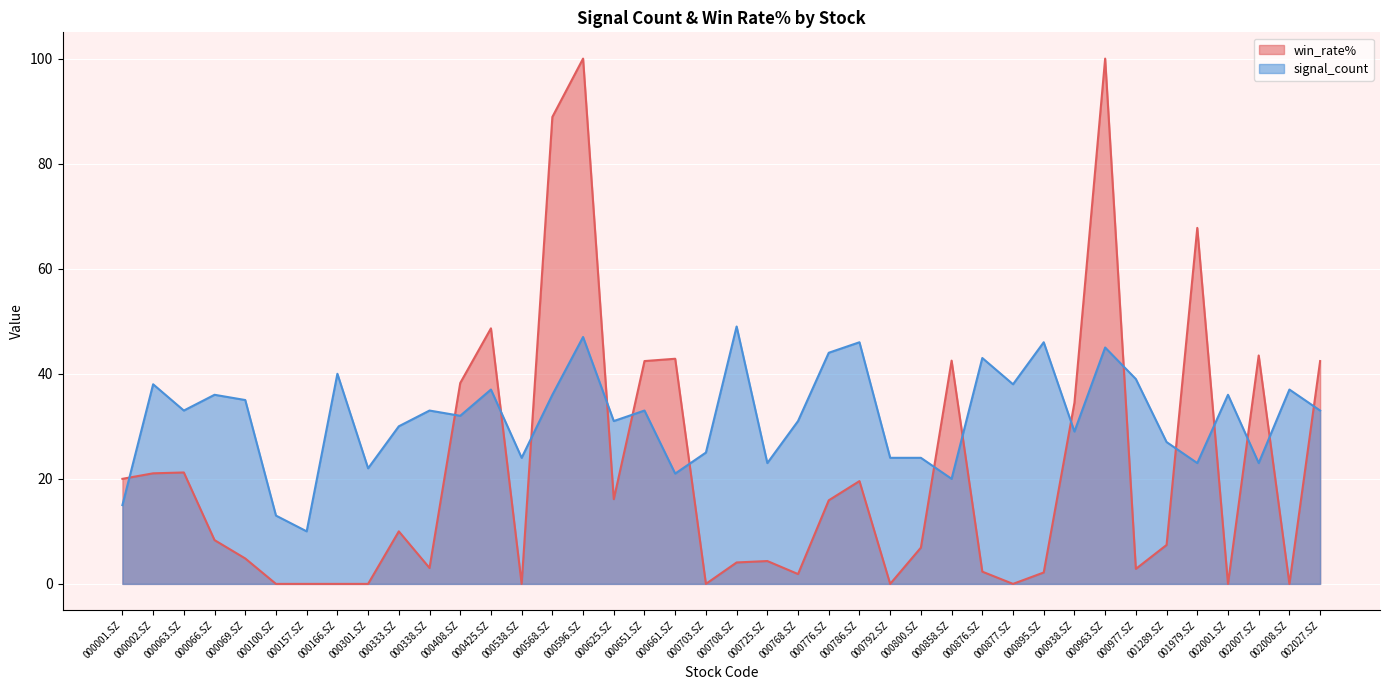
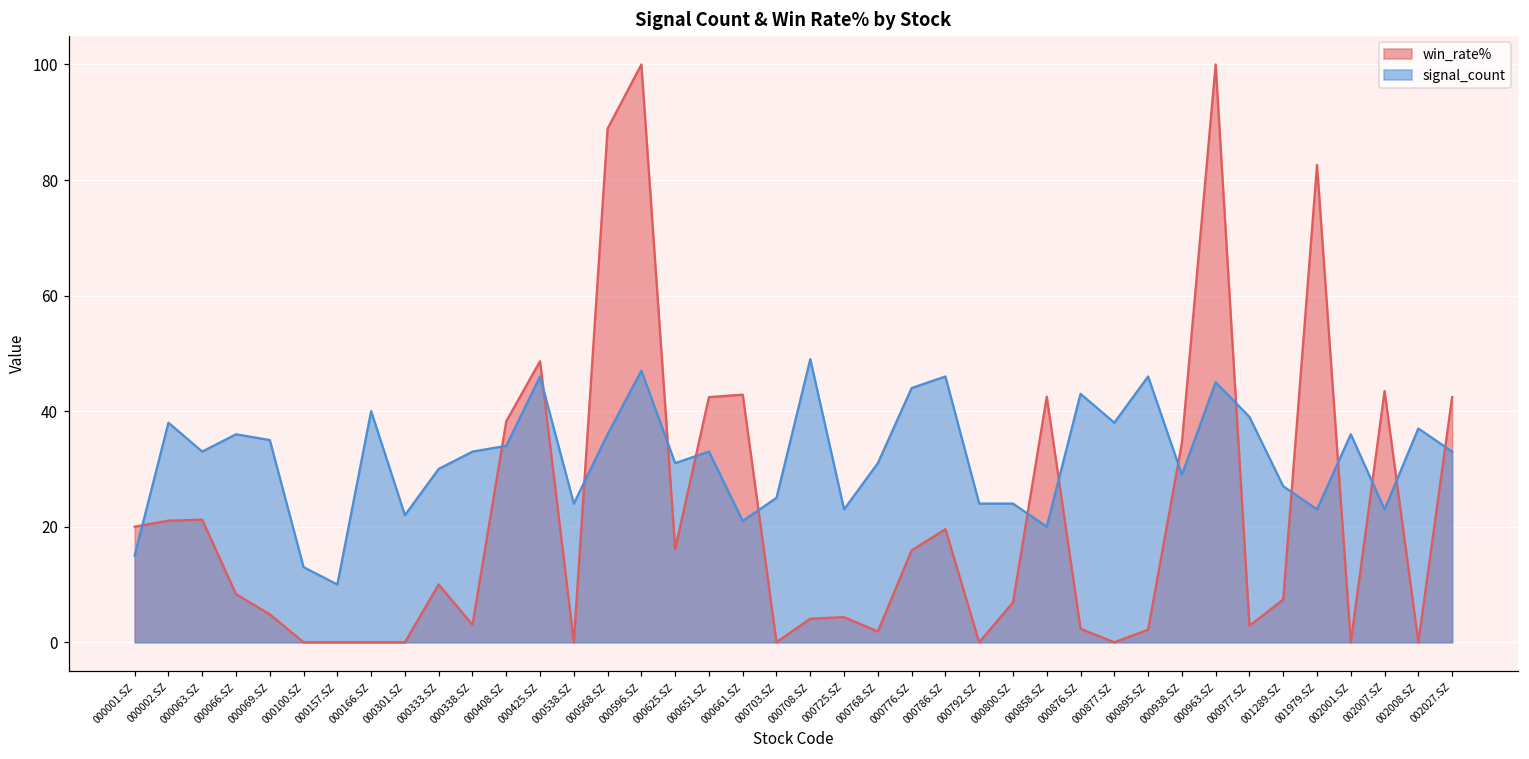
  {
    "win_rate%": {
      "000001.SZ": 20,
      "000002.SZ": 21,
      "000063.SZ": 21,
      "000066.SZ": 8,
      "000069.SZ": 5,
      "000100.SZ": 0,
      "000157.SZ": 0,
      "000166.SZ": 0,
      "000301.SZ": 0,
      "000333.SZ": 10,
      "000338.SZ": 3,
      "000408.SZ": 38,
      "000425.SZ": 49,
      "000538.SZ": 0,
      "000568.SZ": 89,
      "000596.SZ": 100,
      "000625.SZ": 16,
      "000651.SZ": 42,
      "000661.SZ": 43,
      "000703.SZ": 0,
      "000708.SZ": 4,
      "000725.SZ": 4,
      "000768.SZ": 2,
      "000776.SZ": 16,
      "000786.SZ": 20,
      "000792.SZ": 0,
      "000800.SZ": 7,
      "000858.SZ": 43,
      "000876.SZ": 2,
      "000877.SZ": 0,
      "000895.SZ": 2,
      "000938.SZ": 34,
      "000963.SZ": 100,
      "000977.SZ": 3,
      "001289.SZ": 7,
-     "001979.SZ": 68,
+     "001979.SZ": 83,
      "002001.SZ": 0,
      "002007.SZ": 43,
      "002008.SZ": 0,
      "002027.SZ": 42
    },
    "signal_count": {
      "000001.SZ": 15,
      "000002.SZ": 38,
      "000063.SZ": 33,
      "000066.SZ": 36,
      "000069.SZ": 35,
      "000100.SZ": 13,
      "000157.SZ": 10,
      "000166.SZ": 40,
      "000301.SZ": 22,
      "000333.SZ": 30,
      "000338.SZ": 33,
-     "000408.SZ": 32,
-     "000425.SZ": 37,
+     "000408.SZ": 34,
+     "000425.SZ": 46,
      "000538.SZ": 24,
      "000568.SZ": 36,
      "000596.SZ": 47,
      "000625.SZ": 31,
      "000651.SZ": 33,
      "000661.SZ": 21,
      "000703.SZ": 25,
      "000708.SZ": 49,
      "000725.SZ": 23,
      "000768.SZ": 31,
      "000776.SZ": 44,
      "000786.SZ": 46,
      "000792.SZ": 24,
      "000800.SZ": 24,
      "000858.SZ": 20,
      "000876.SZ": 43,
      "000877.SZ": 38,
      "000895.SZ": 46,
      "000938.SZ": 29,
      "000963.SZ": 45,
      "000977.SZ": 39,
      "001289.SZ": 27,
      "001979.SZ": 23,
      "002001.SZ": 36,
      "002007.SZ": 23,
      "002008.SZ": 37,
      "002027.SZ": 33
    }
  }
